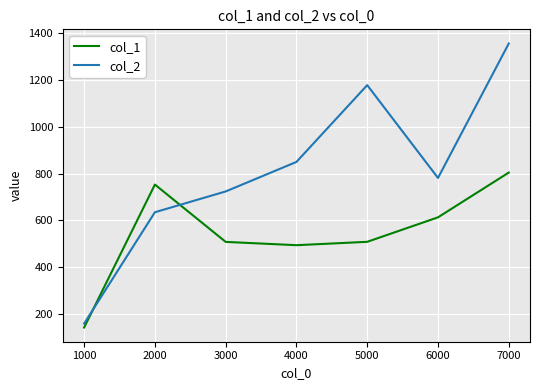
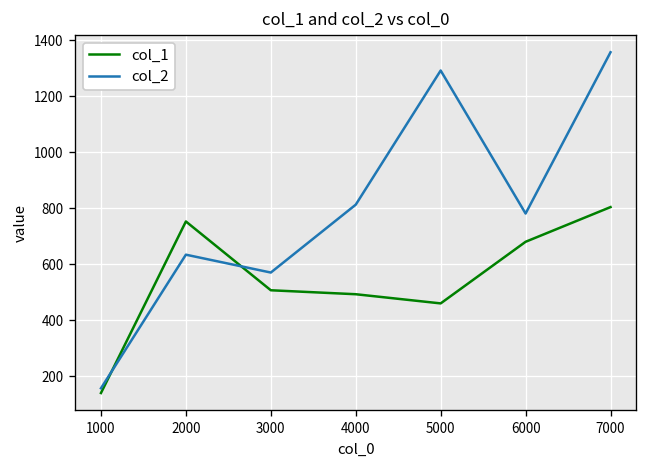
  {
    "col_1": {
      "1000": 140,
      "2000": 750,
      "3000": 510,
      "4000": 490,
-     "5000": 510,
-     "6000": 610,
+     "5000": 460,
+     "6000": 680,
      "7000": 800
    },
    "col_2": {
      "1000": 160,
      "2000": 630,
-     "3000": 720,
-     "4000": 850,
-     "5000": 1180,
+     "3000": 570,
+     "4000": 810,
+     "5000": 1290,
      "6000": 780,
      "7000": 1360
    }
  }
